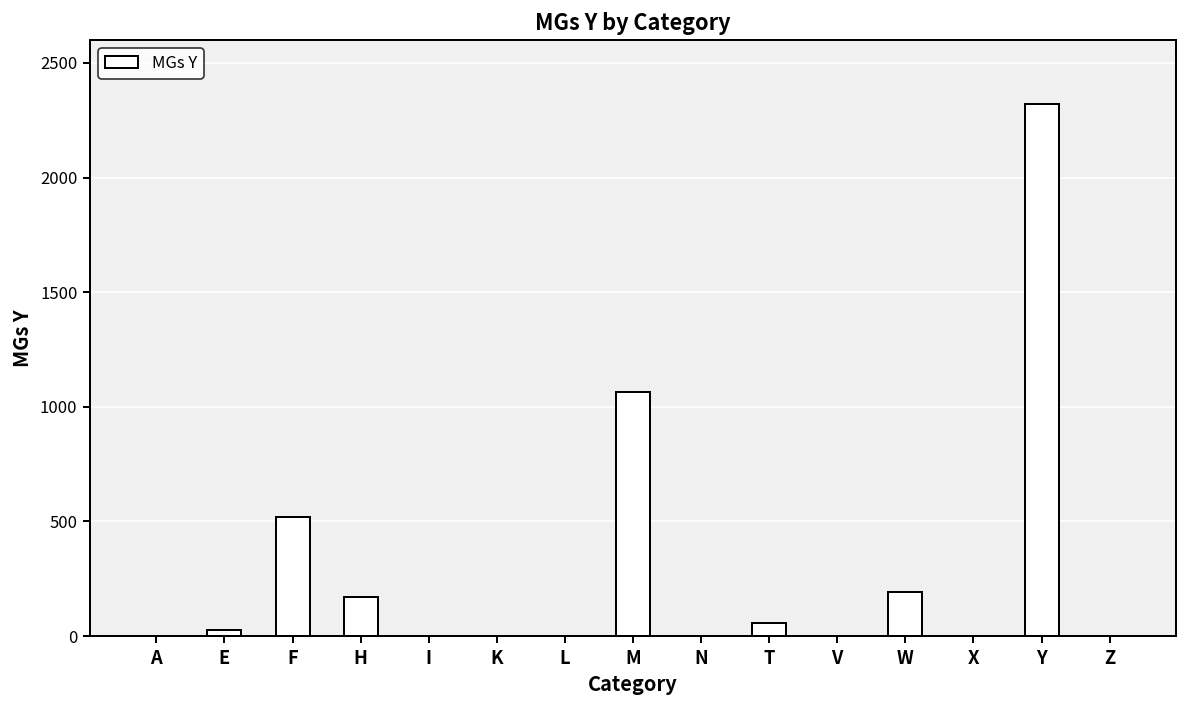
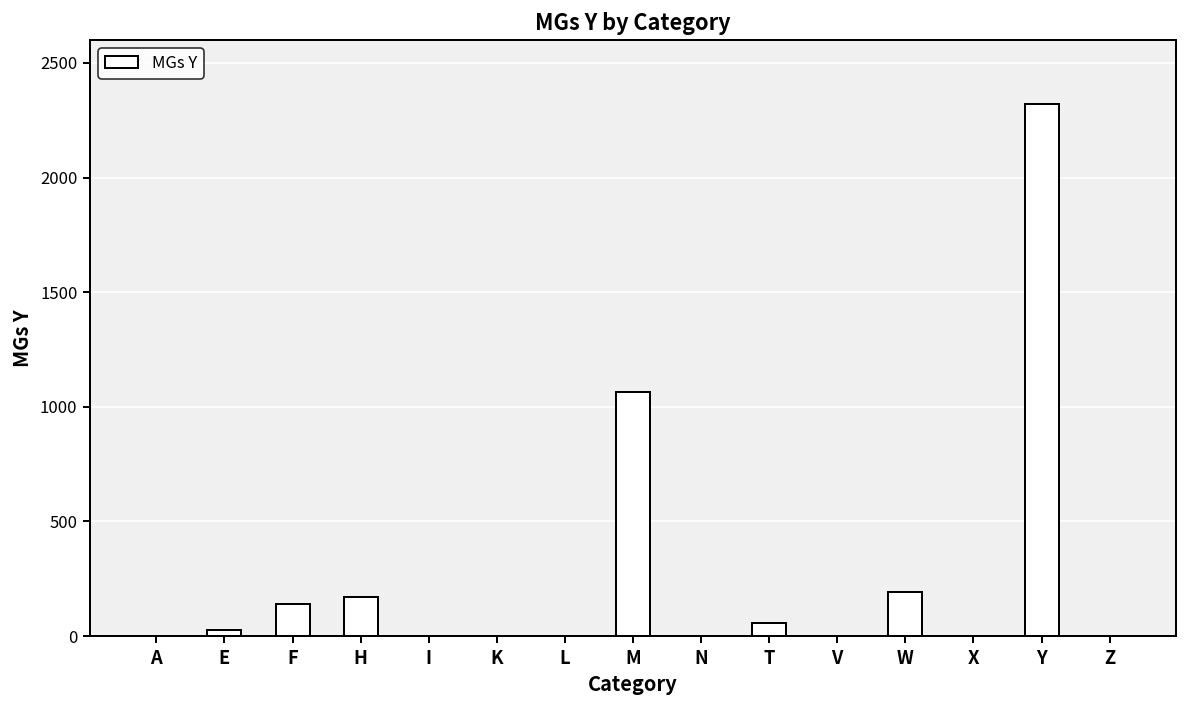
  {
    "A": 0,
    "E": 30,
-   "F": 520,
+   "F": 140,
    "H": 170,
    "I": 0,
    "K": 0,
    "L": 0,
    "M": 1060,
    "N": 0,
    "T": 60,
    "V": 0,
    "W": 190,
    "X": 0,
    "Y": 2320,
    "Z": 0
  }
